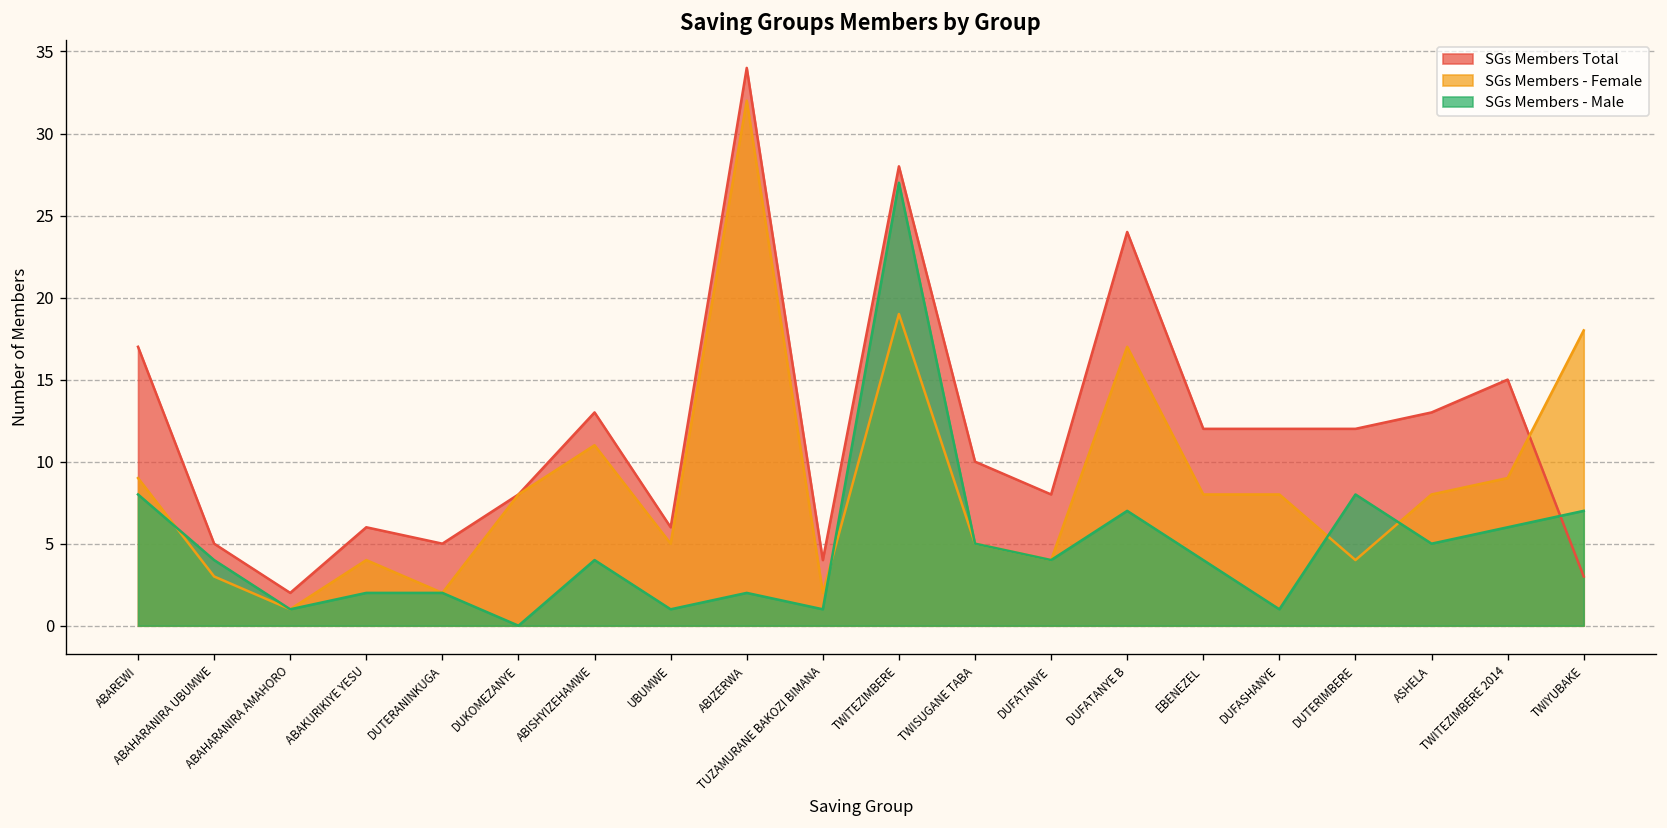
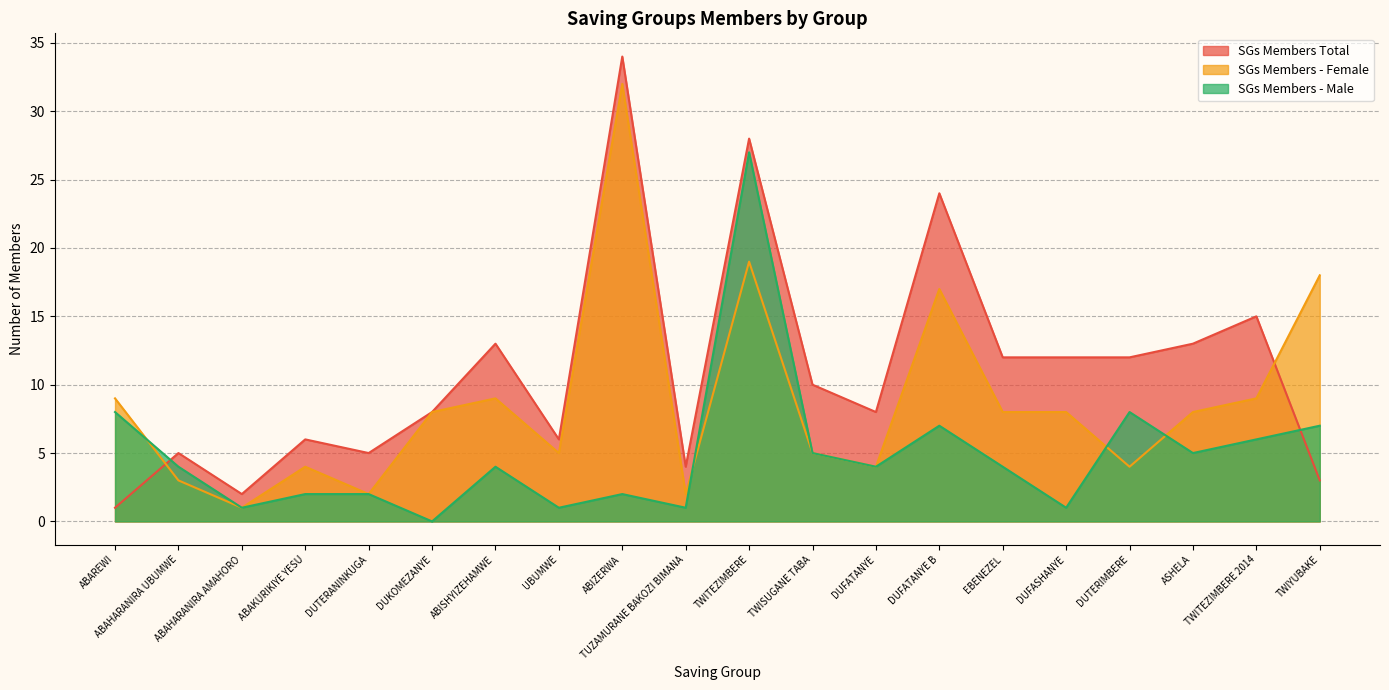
  {
    "SGs Members Total": {
-     "ABAREWI": 17,
+     "ABAREWI": 1,
      "ABAHARANIRA UBUMWE": 5,
      "ABAHARANIRA AMAHORO": 2,
      "ABAKURIKIYE YESU": 6,
      "DUTERANINKUGA": 5,
      "ABISHYIZEHAMWE": 13,
      "UBUMWE": 6,
      "ABIZERWA": 34,
      "TUZAMURANE BAKOZI BIMANA": 4,
      "TWITEZIMBERE": 28,
      "TWISUGANE TABA": 10,
      "DUFATANYE": 8,
      "DUFATANYE B": 24,
      "EBENEZEL": 12,
      "DUFASHANYE": 12,
      "DUTERIMBERE": 12,
      "ASHELA": 13,
      "TWITEZIMBERE 2014": 15,
      "TWIYUBAKE": 3
    },
    "SGs Members - Female": {
      "ABAREWI": 9,
      "ABAHARANIRA UBUMWE": 3,
      "ABAKURIKIYE YESU": 4,
-     "ABISHYIZEHAMWE": 11,
+     "ABISHYIZEHAMWE": 9,
      "UBUMWE": 5,
      "ABIZERWA": 32,
      "TUZAMURANE BAKOZI BIMANA": 2,
      "TWITEZIMBERE": 19,
      "DUFATANYE B": 17,
      "EBENEZEL": 8,
      "DUFASHANYE": 8,
      "DUTERIMBERE": 4,
      "ASHELA": 8,
      "TWITEZIMBERE 2014": 9,
      "TWIYUBAKE": 18
    },
    "SGs Members - Male": {
      "ABAREWI": 8,
      "ABAHARANIRA UBUMWE": 4,
      "ABAKURIKIYE YESU": 2,
      "DUKOMEZANYE": 0,
      "ABISHYIZEHAMWE": 4,
      "UBUMWE": 1,
      "ABIZERWA": 2,
      "TUZAMURANE BAKOZI BIMANA": 1,
      "TWITEZIMBERE": 27,
      "DUFATANYE B": 7,
      "EBENEZEL": 4,
      "DUFASHANYE": 1,
      "DUTERIMBERE": 8,
      "ASHELA": 5,
      "TWITEZIMBERE 2014": 6,
      "TWIYUBAKE": 7
    }
  }
